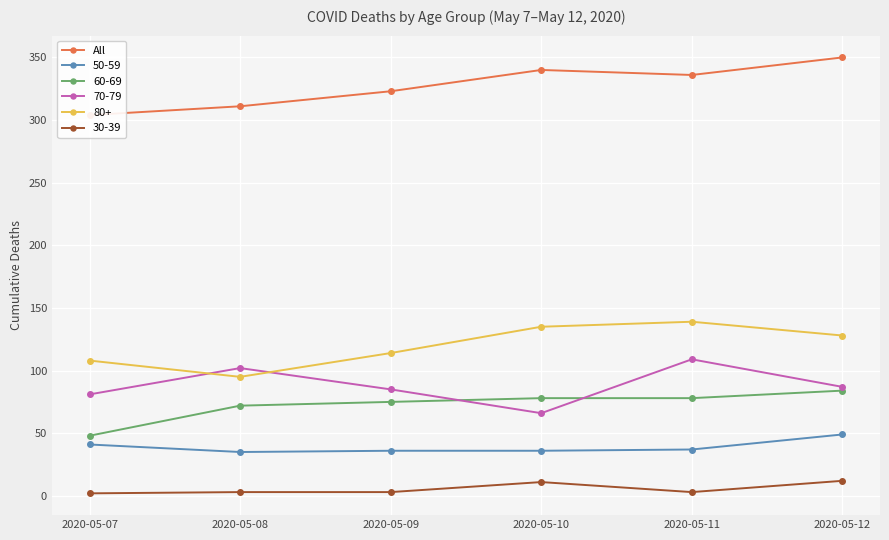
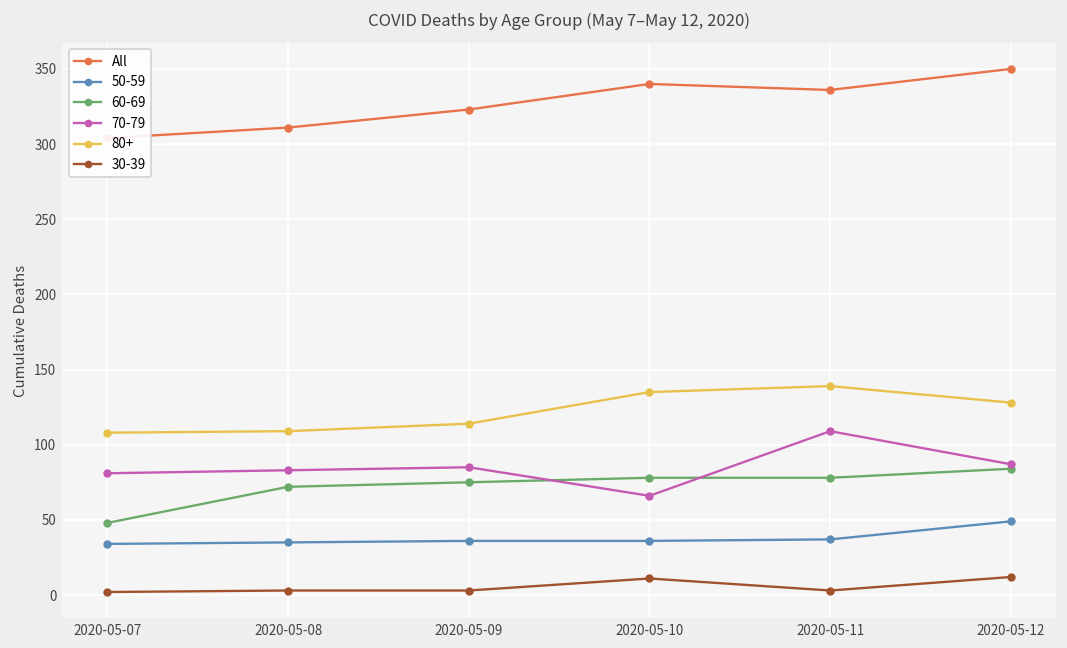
  {
    "All": {
      "2020-05-08": 311,
      "2020-05-09": 323,
      "2020-05-10": 340,
      "2020-05-11": 336,
      "2020-05-12": 350
    },
    "50-59": {
-     "2020-05-07": 41,
+     "2020-05-07": 34,
      "2020-05-08": 35,
      "2020-05-09": 36,
      "2020-05-10": 36,
      "2020-05-11": 37,
      "2020-05-12": 49
    },
    "60-69": {
      "2020-05-07": 48,
      "2020-05-08": 72,
      "2020-05-09": 75,
      "2020-05-10": 78,
      "2020-05-11": 78,
      "2020-05-12": 84
    },
    "70-79": {
      "2020-05-07": 81,
-     "2020-05-08": 102,
+     "2020-05-08": 83,
      "2020-05-09": 85,
      "2020-05-10": 66,
      "2020-05-11": 109,
      "2020-05-12": 87
    },
    "80+": {
      "2020-05-07": 108,
-     "2020-05-08": 95,
+     "2020-05-08": 109,
      "2020-05-09": 114,
      "2020-05-10": 135,
      "2020-05-11": 139,
      "2020-05-12": 128
    },
    "30-39": {
      "2020-05-07": 2,
      "2020-05-08": 3,
      "2020-05-09": 3,
      "2020-05-10": 11,
      "2020-05-11": 3,
      "2020-05-12": 12
    }
  }
